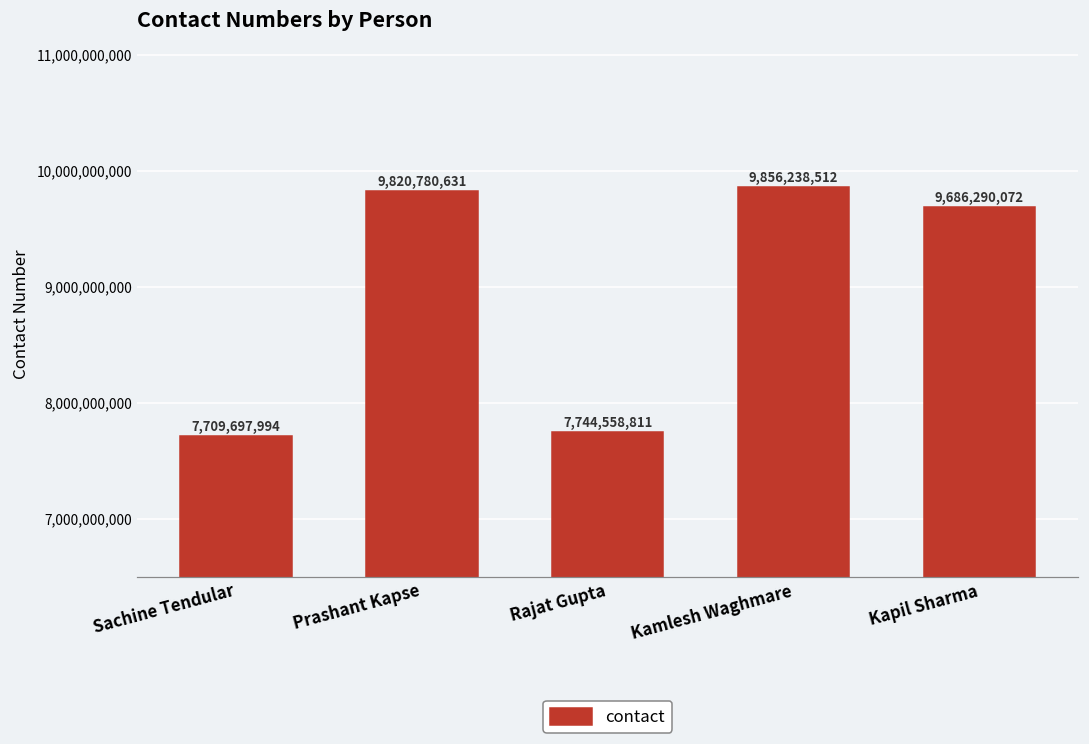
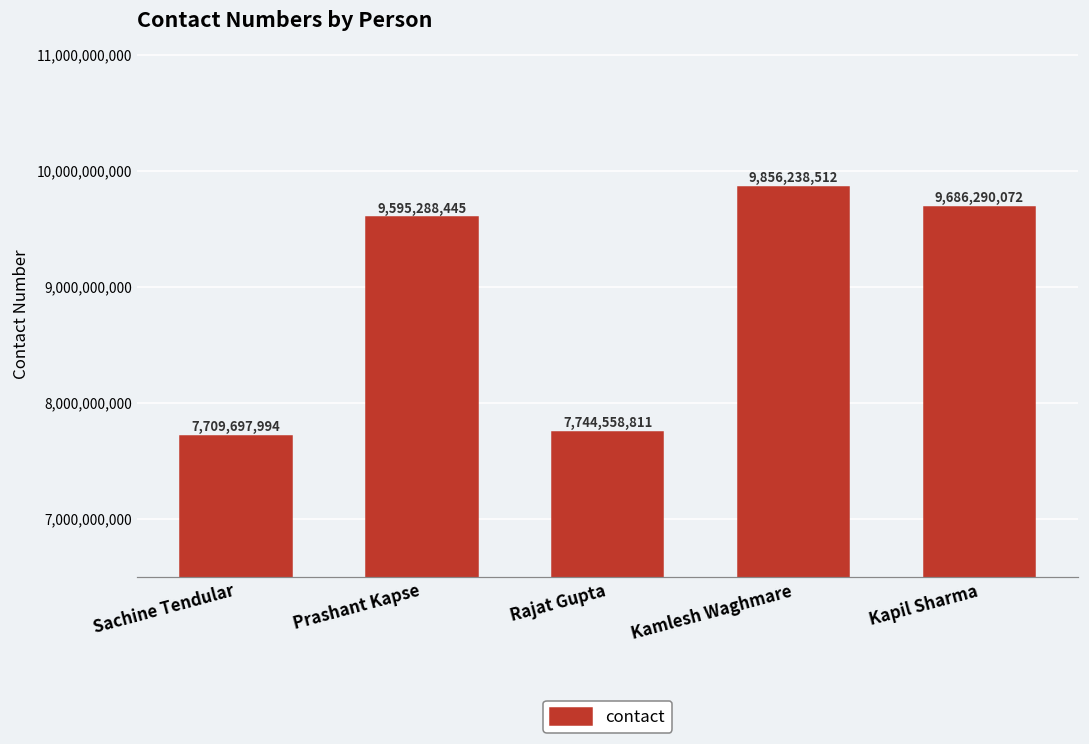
  {
    "Sachine Tendular": "7,709,697,994",
-   "Prashant Kapse": "9,820,780,631",
+   "Prashant Kapse": "9,595,288,445",
    "Rajat Gupta": "7,744,558,811",
    "Kamlesh Waghmare": "9,856,238,512",
    "Kapil Sharma": "9,686,290,072"
  }
